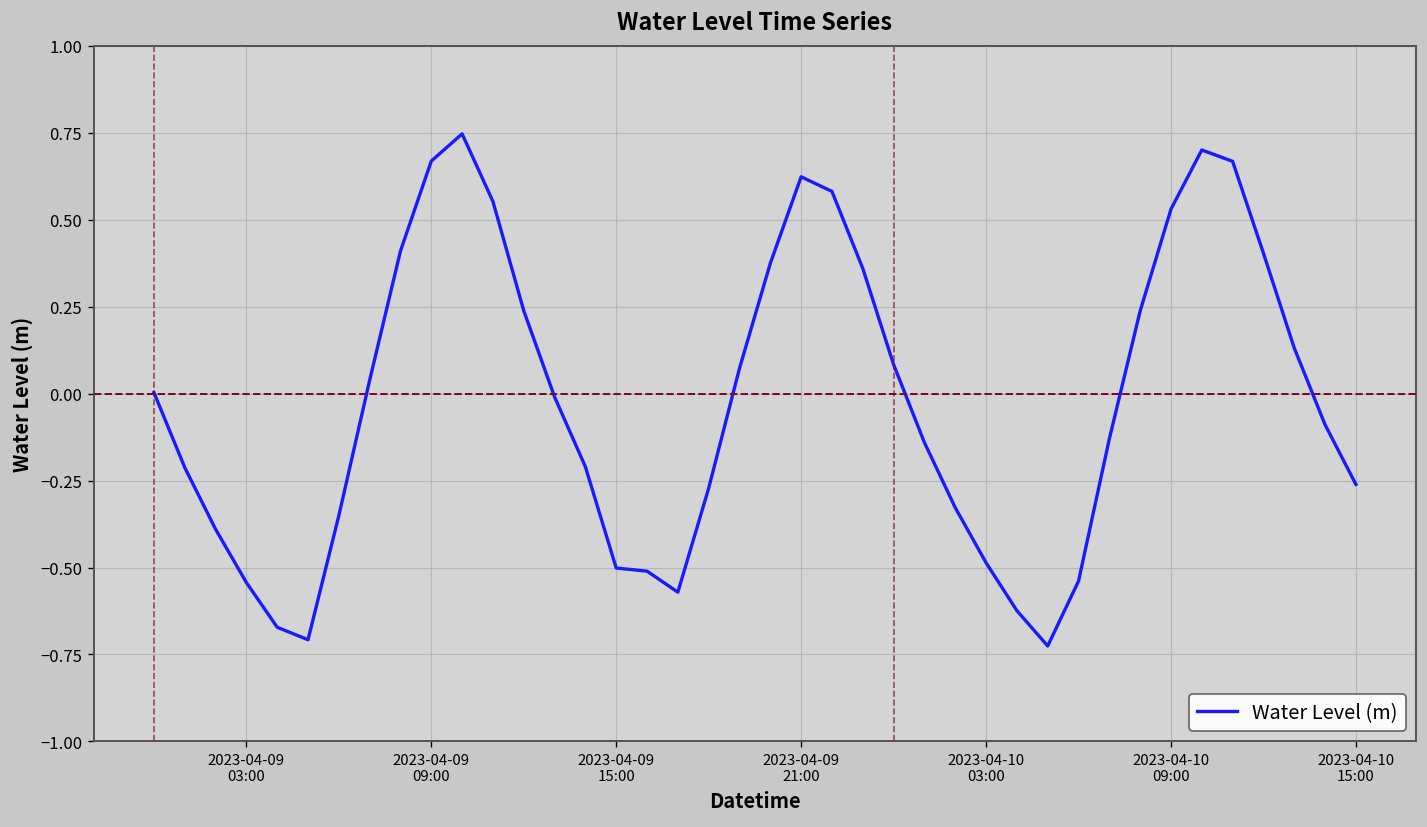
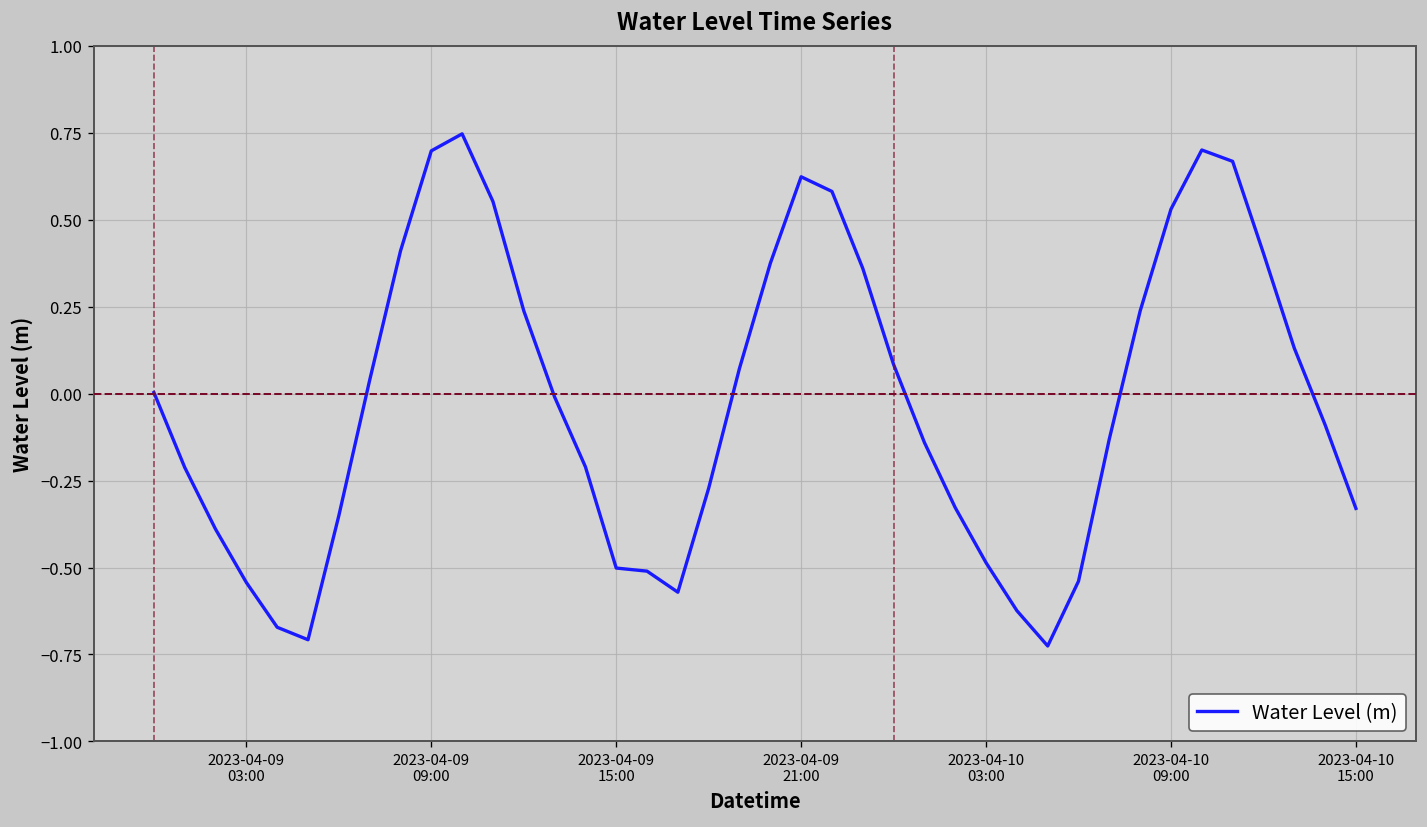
  {
    "2023-04-09 03:00": -0.54,
-   "2023-04-09 09:00": 0.67,
+   "2023-04-09 09:00": 0.70,
    "2023-04-09 15:00": -0.50,
    "2023-04-09 21:00": 0.62,
    "2023-04-10 03:00": -0.49,
    "2023-04-10 09:00": 0.53,
-   "2023-04-10 15:00": -0.26
+   "2023-04-10 15:00": -0.33
  }
